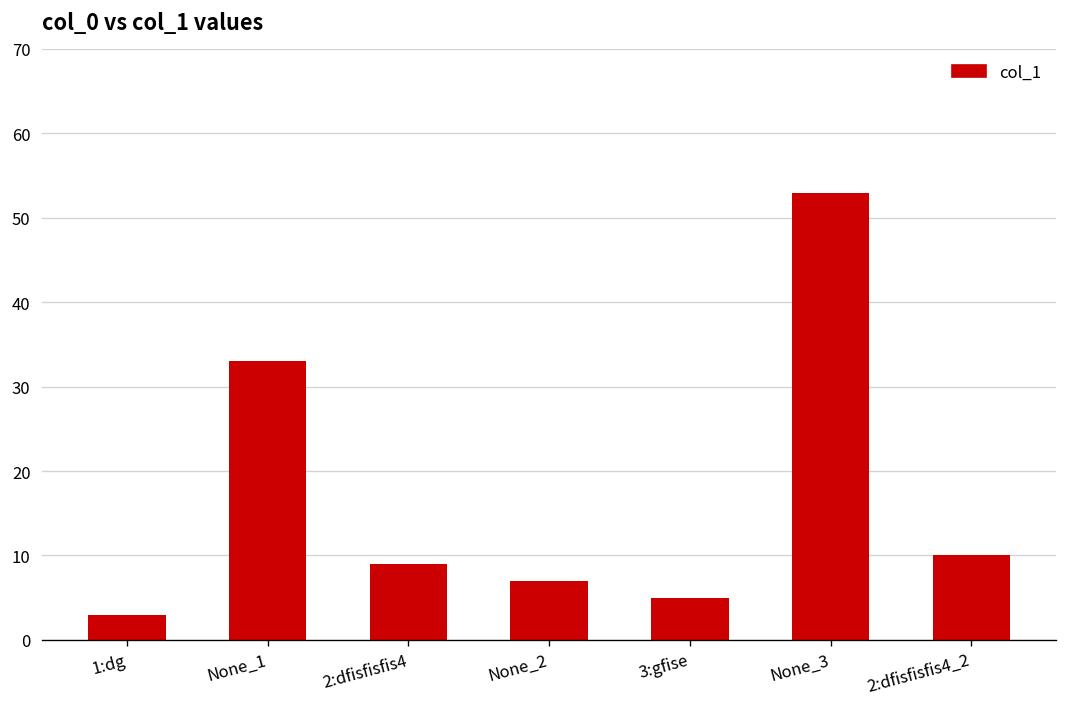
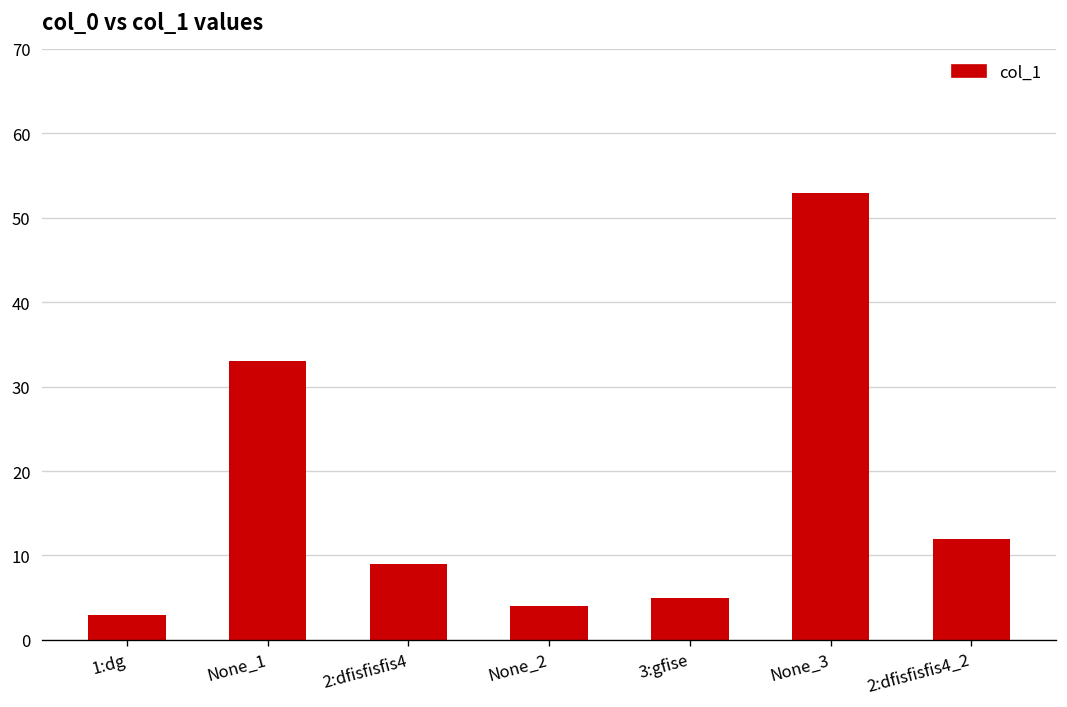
  {
    "1:dg": 3,
    "None_1": 33,
    "2:dfisfisfis4": 9,
-   "None_2": 7,
+   "None_2": 4,
    "3:gfise": 5,
    "None_3": 53,
-   "2:dfisfisfis4_2": 10
+   "2:dfisfisfis4_2": 12
  }
